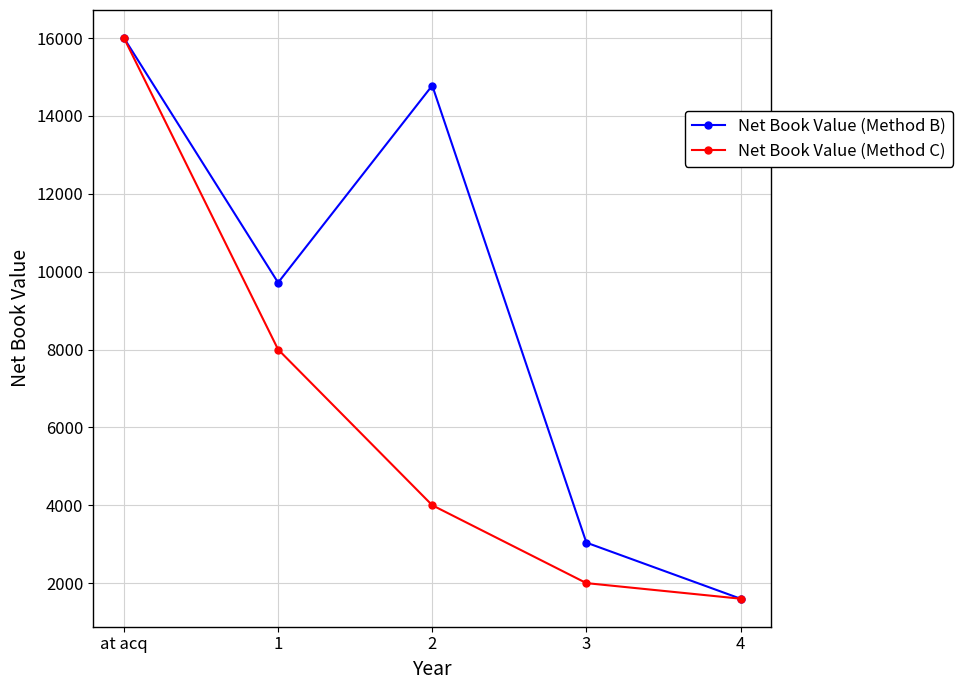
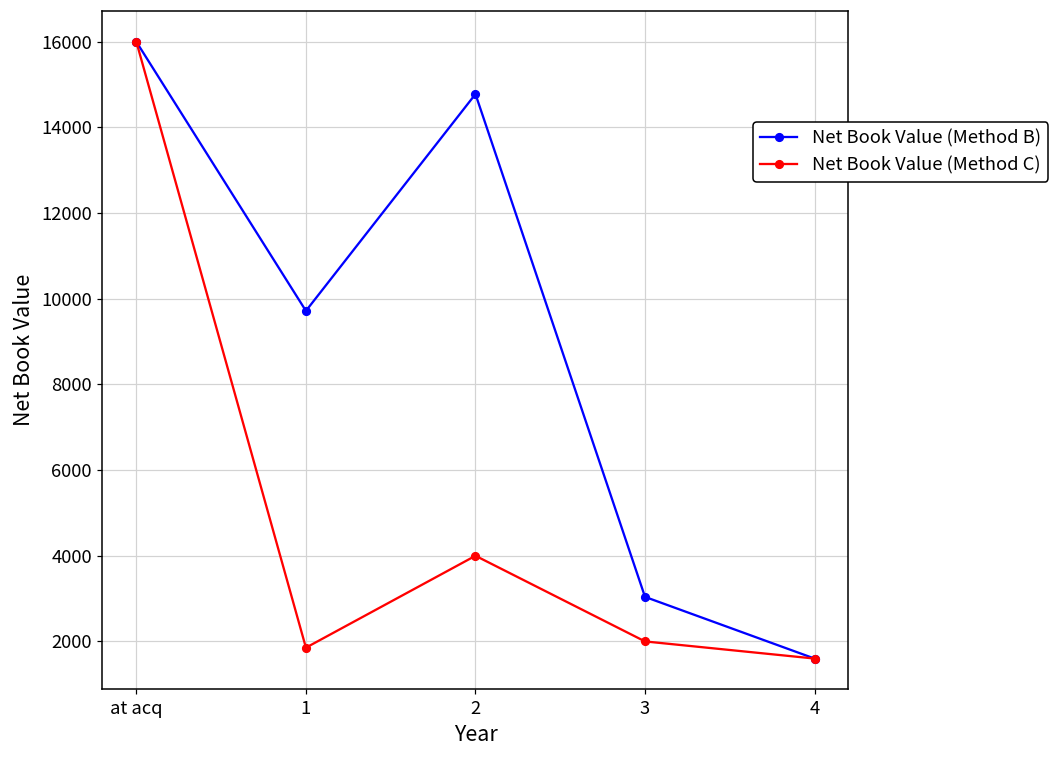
  {
    "Net Book Value (Method B)": {
      "1": 9700,
      "2": 14800,
      "3": 3000
    },
    "Net Book Value (Method C)": {
-     "1": 8000,
+     "1": 1900,
      "2": 4000,
      "3": 2000
    }
  }
